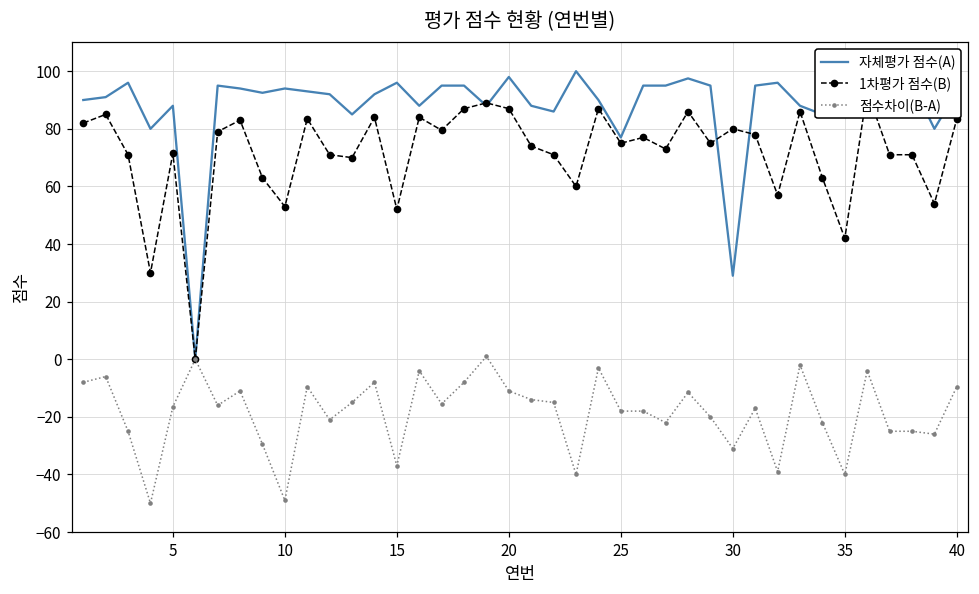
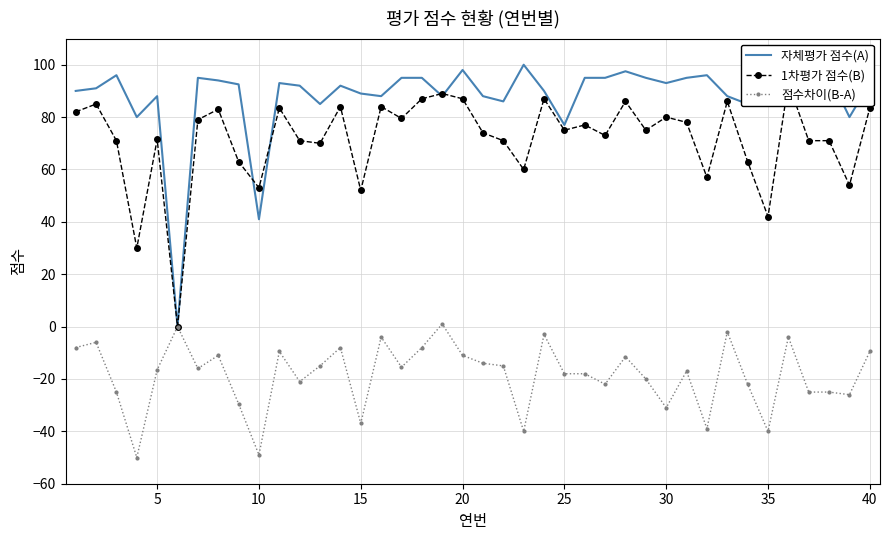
  {
    "자체평가 점수(A)": {
      "5": 88,
-     "10": 94,
-     "15": 96,
+     "10": 41,
+     "15": 89,
      "20": 98,
      "25": 77,
-     "30": 29
+     "30": 93
    },
    "1차평가 점수(B)": {
      "5": 72,
      "10": 53,
      "15": 52,
      "20": 87,
      "25": 75,
      "30": 80,
      "35": 42,
      "40": 84
    },
    "점수차이(B-A)": {
      "5": -17,
      "10": -49,
      "15": -37,
      "20": -11,
      "25": -18,
      "30": -31,
      "35": -40,
      "40": -10
    }
  }
